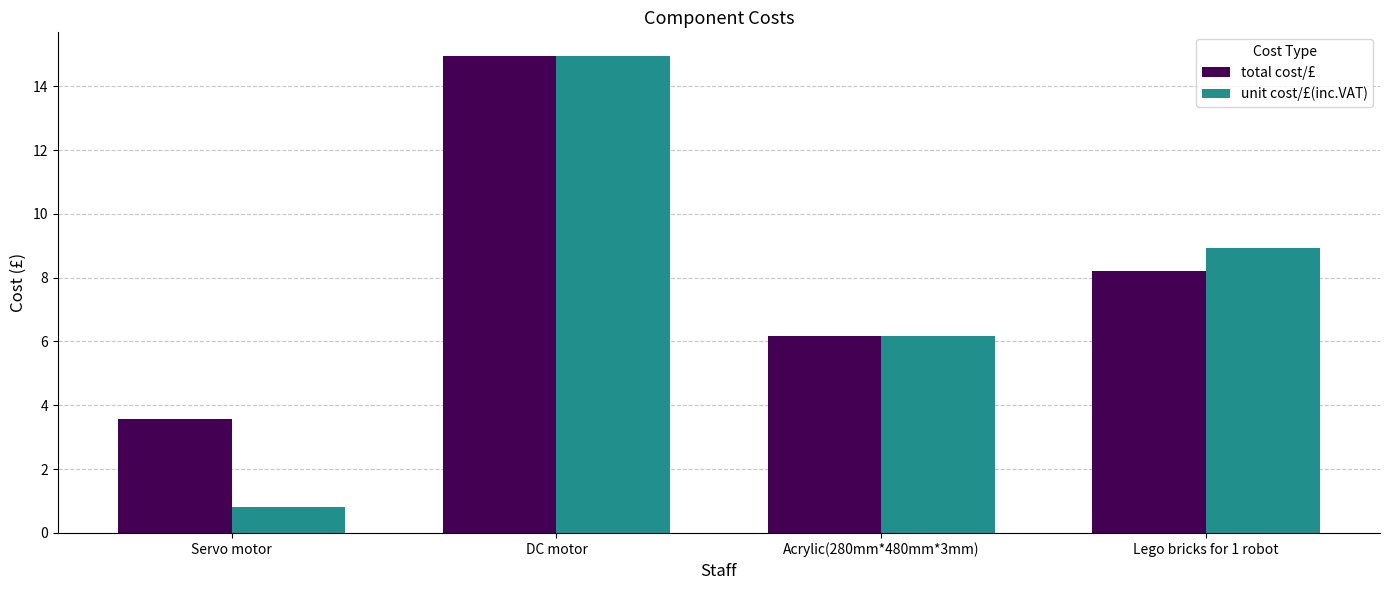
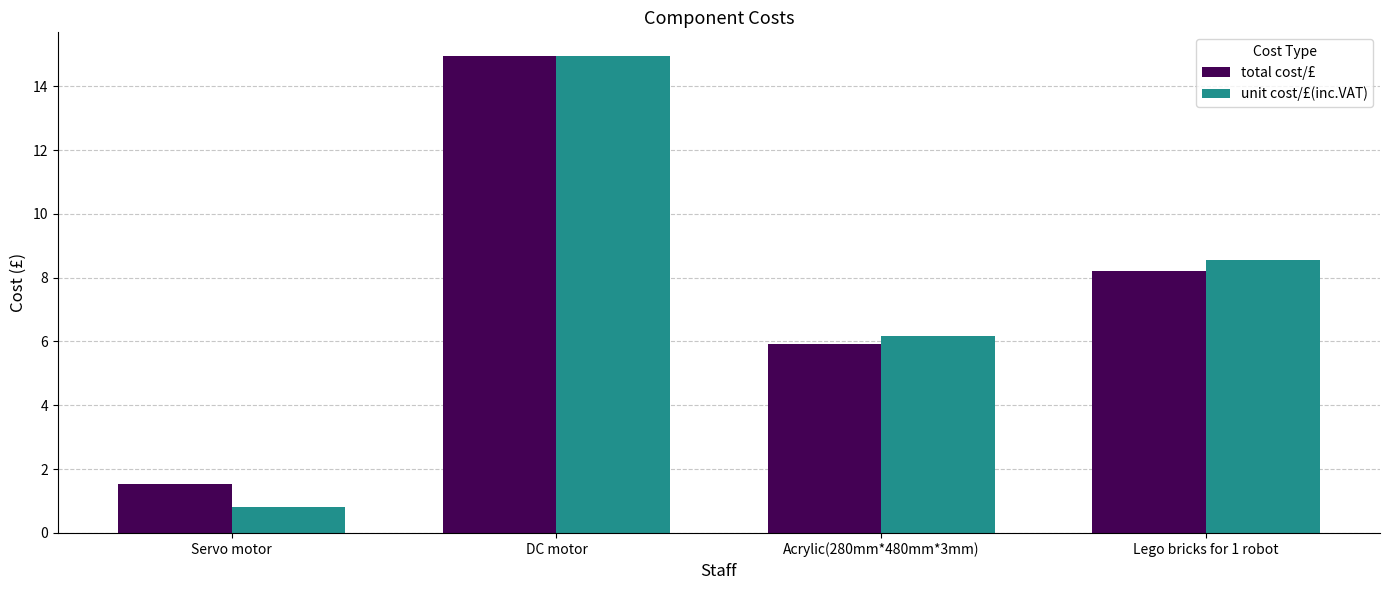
  {
    "total cost/£": {
-     "Servo motor": 3.6,
+     "Servo motor": 1.5,
      "DC motor": 14.9,
-     "Acrylic(280mm*480mm*3mm)": 6.2,
+     "Acrylic(280mm*480mm*3mm)": 5.9,
      "Lego bricks for 1 robot": 8.2
    },
    "unit cost/£(inc.VAT)": {
      "Servo motor": 0.8,
      "DC motor": 14.9,
      "Acrylic(280mm*480mm*3mm)": 6.2,
-     "Lego bricks for 1 robot": 8.9
+     "Lego bricks for 1 robot": 8.6
    }
  }
